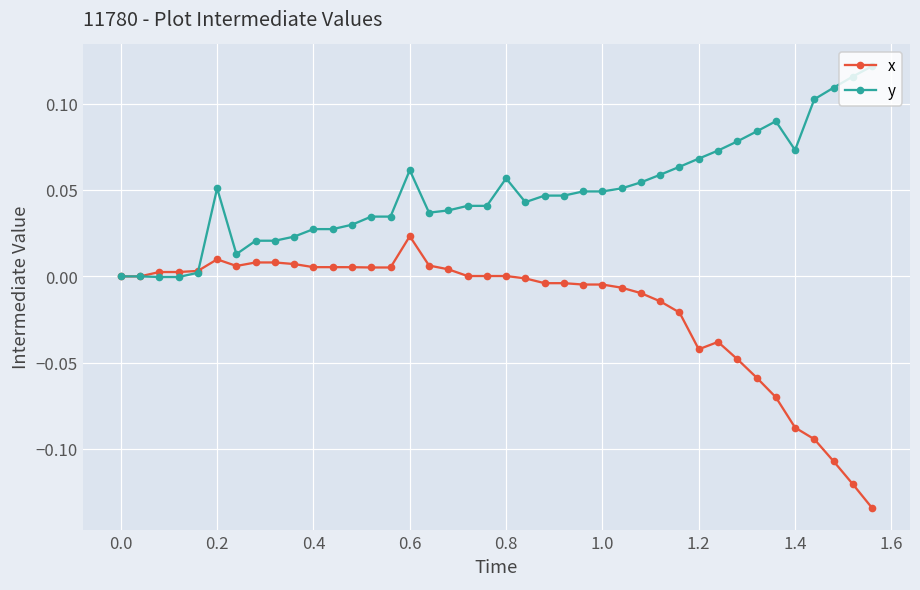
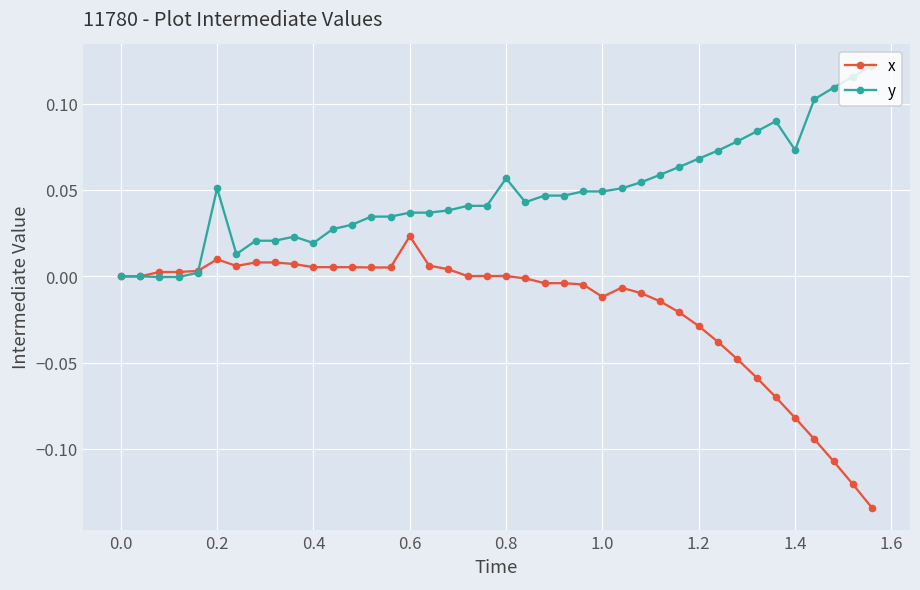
  {
    "x": {
      "0.2": 0.010,
      "0.4": 0.005,
      "0.6": 0.023,
      "0.8": 0.000,
-     "1.0": -0.005,
-     "1.2": -0.042,
-     "1.4": -0.088
+     "1.0": -0.012,
+     "1.2": -0.029,
+     "1.4": -0.082
    },
    "y": {
      "0.2": 0.051,
-     "0.4": 0.027,
-     "0.6": 0.062,
+     "0.4": 0.019,
+     "0.6": 0.037,
      "0.8": 0.057,
      "1.0": 0.049,
      "1.2": 0.068,
      "1.4": 0.073
    }
  }
